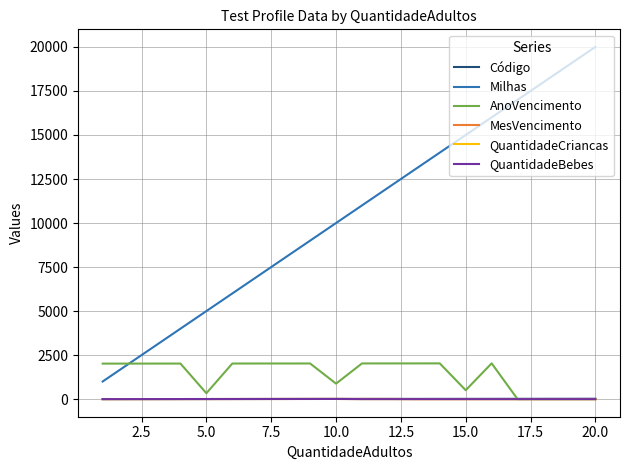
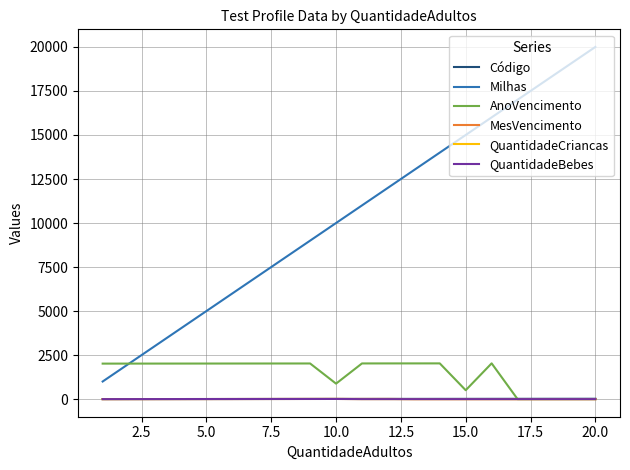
  {
    "QuantidadeBebes": {
      "5.0": 0,
      "10.0": 0,
      "15.0": 0
    },
    "Milhas": {
      "5.0": 5000,
      "10.0": 10000
    },
    "AnoVencimento": {
-     "5.0": 300,
+     "5.0": 2000,
      "10.0": 900,
      "15.0": 500
    }
  }
